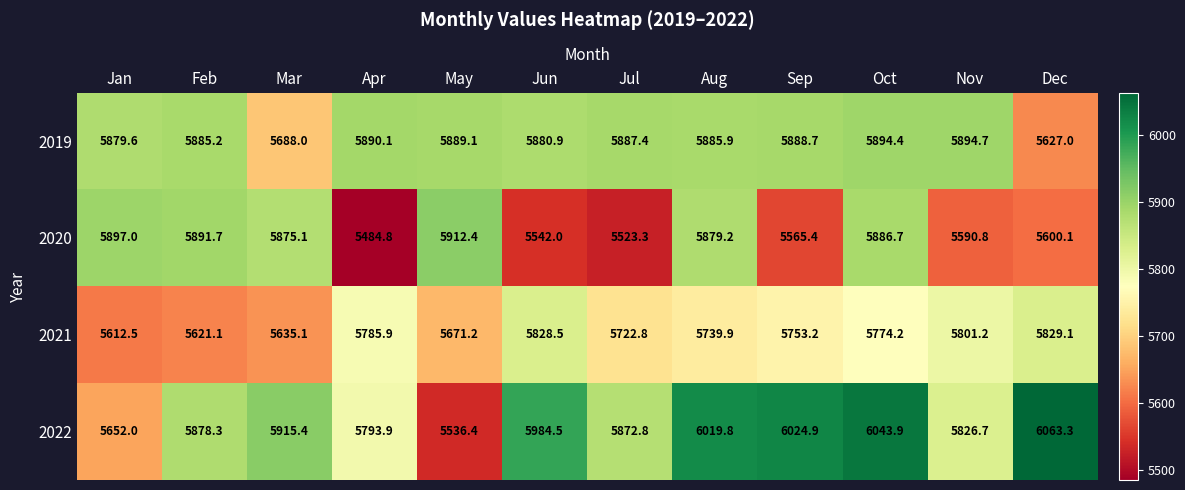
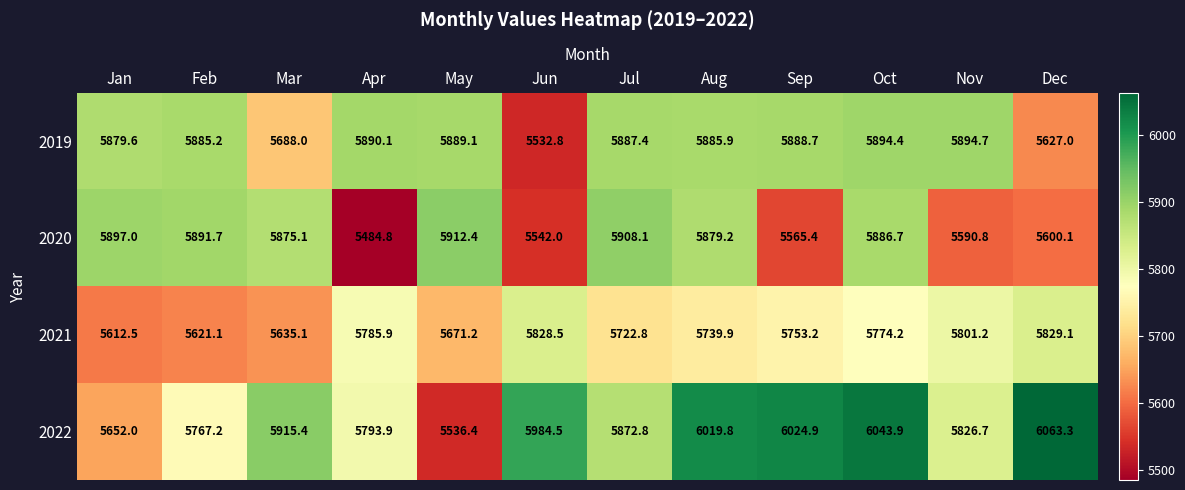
  {
    "2019": {
      "Jan": 5879.6,
      "Feb": 5885.2,
      "Mar": 5688.0,
      "Apr": 5890.1,
      "May": 5889.1,
-     "Jun": 5880.9,
+     "Jun": 5532.8,
      "Jul": 5887.4,
      "Aug": 5885.9,
      "Sep": 5888.7,
      "Oct": 5894.4,
      "Nov": 5894.7,
      "Dec": 5627.0
    },
    "2020": {
      "Jan": 5897.0,
      "Feb": 5891.7,
      "Mar": 5875.1,
      "Apr": 5484.8,
      "May": 5912.4,
      "Jun": 5542.0,
-     "Jul": 5523.3,
+     "Jul": 5908.1,
      "Aug": 5879.2,
      "Sep": 5565.4,
      "Oct": 5886.7,
      "Nov": 5590.8,
      "Dec": 5600.1
    },
    "2021": {
      "Jan": 5612.5,
      "Feb": 5621.1,
      "Mar": 5635.1,
      "Apr": 5785.9,
      "May": 5671.2,
      "Jun": 5828.5,
      "Jul": 5722.8,
      "Aug": 5739.9,
      "Sep": 5753.2,
      "Oct": 5774.2,
      "Nov": 5801.2,
      "Dec": 5829.1
    },
    "2022": {
      "Jan": 5652.0,
-     "Feb": 5878.3,
+     "Feb": 5767.2,
      "Mar": 5915.4,
      "Apr": 5793.9,
      "May": 5536.4,
      "Jun": 5984.5,
      "Jul": 5872.8,
      "Aug": 6019.8,
      "Sep": 6024.9,
      "Oct": 6043.9,
      "Nov": 5826.7,
      "Dec": 6063.3
    }
  }
